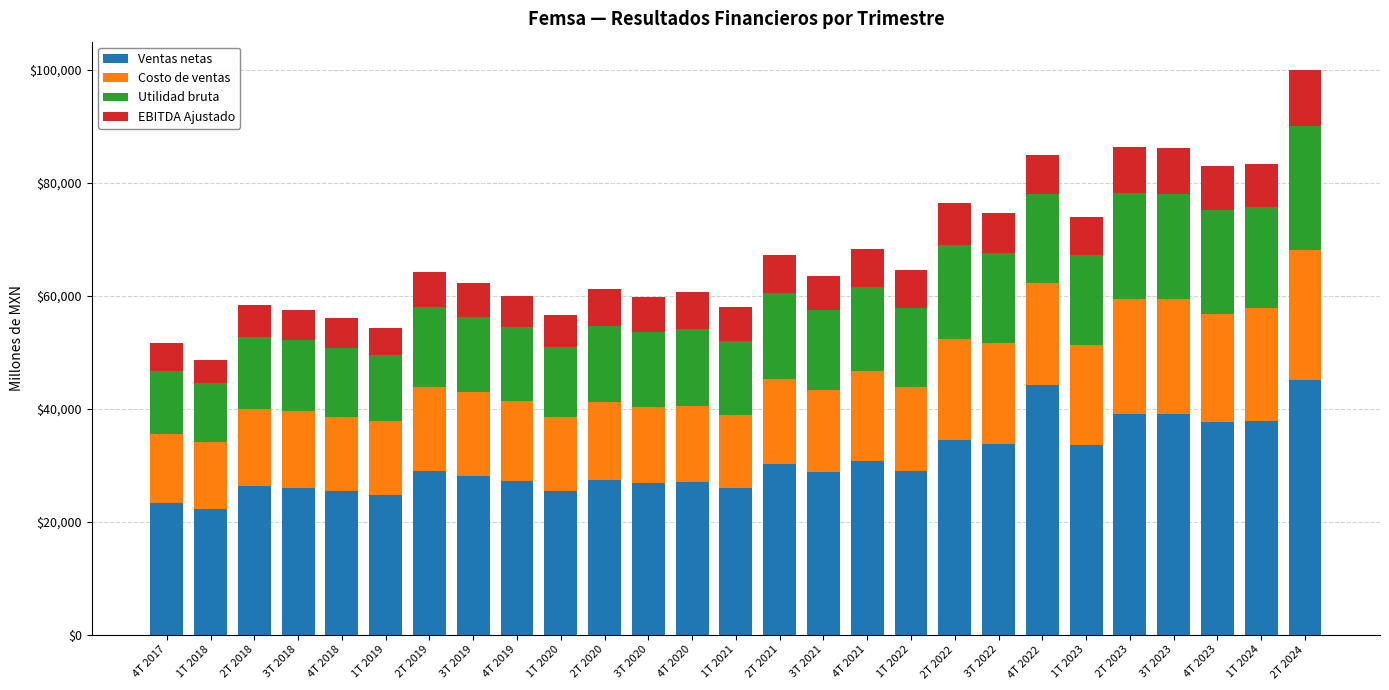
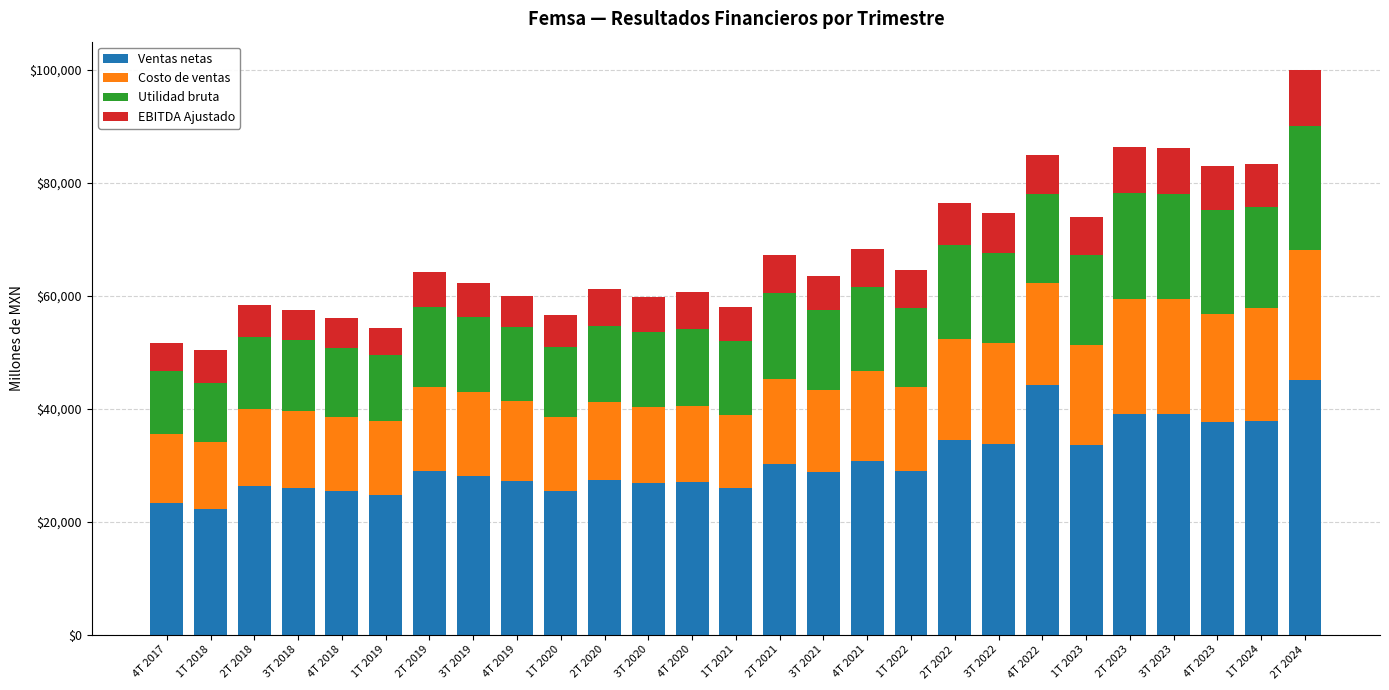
  {
    "Ventas netas": {
      "4T 2017": "$23,000",
      "1T 2018": "$22,000",
      "2T 2018": "$26,000",
      "3T 2018": "$26,000",
      "4T 2018": "$25,000",
      "1T 2019": "$25,000",
      "2T 2019": "$29,000",
      "3T 2019": "$28,000",
      "4T 2019": "$27,000",
      "1T 2020": "$26,000",
      "2T 2020": "$27,000",
      "3T 2020": "$27,000",
      "4T 2020": "$27,000",
      "1T 2021": "$26,000",
      "2T 2021": "$30,000",
      "3T 2021": "$29,000",
      "4T 2021": "$31,000",
      "1T 2022": "$29,000",
      "2T 2022": "$34,000",
      "3T 2022": "$34,000",
      "4T 2022": "$44,000",
      "1T 2023": "$34,000",
      "2T 2023": "$39,000",
      "3T 2023": "$39,000",
      "4T 2023": "$38,000",
      "1T 2024": "$38,000",
      "2T 2024": "$45,000"
    },
    "Costo de ventas": {
      "4T 2017": "$12,000",
      "1T 2018": "$12,000",
      "2T 2018": "$14,000",
      "3T 2018": "$14,000",
      "4T 2018": "$13,000",
      "1T 2019": "$13,000",
      "2T 2019": "$15,000",
      "3T 2019": "$15,000",
      "4T 2019": "$14,000",
      "1T 2020": "$13,000",
      "2T 2020": "$14,000",
      "3T 2020": "$14,000",
      "4T 2020": "$13,000",
      "1T 2021": "$13,000",
      "2T 2021": "$15,000",
      "3T 2021": "$15,000",
      "4T 2021": "$16,000",
      "1T 2022": "$15,000",
      "2T 2022": "$18,000",
      "3T 2022": "$18,000",
      "4T 2022": "$18,000",
      "1T 2023": "$18,000",
      "2T 2023": "$20,000",
      "3T 2023": "$20,000",
      "4T 2023": "$19,000",
      "1T 2024": "$20,000",
      "2T 2024": "$23,000"
    },
    "Utilidad bruta": {
      "4T 2017": "$11,000",
      "1T 2018": "$10,000",
      "2T 2018": "$13,000",
      "3T 2018": "$13,000",
      "4T 2018": "$12,000",
      "1T 2019": "$12,000",
      "2T 2019": "$14,000",
      "3T 2019": "$13,000",
      "4T 2019": "$13,000",
      "1T 2020": "$12,000",
      "2T 2020": "$13,000",
      "3T 2020": "$13,000",
      "4T 2020": "$14,000",
      "1T 2021": "$13,000",
      "2T 2021": "$15,000",
      "3T 2021": "$14,000",
      "4T 2021": "$15,000",
      "1T 2022": "$14,000",
      "2T 2022": "$16,000",
      "3T 2022": "$16,000",
      "4T 2022": "$16,000",
      "1T 2023": "$16,000",
      "2T 2023": "$19,000",
      "3T 2023": "$19,000",
      "4T 2023": "$18,000",
      "1T 2024": "$18,000",
      "2T 2024": "$22,000"
    },
    "EBITDA Ajustado": {
      "4T 2017": "$5,000",
-     "1T 2018": "$4,000",
+     "1T 2018": "$6,000",
      "2T 2018": "$6,000",
      "3T 2018": "$5,000",
      "4T 2018": "$5,000",
      "1T 2019": "$5,000",
      "2T 2019": "$6,000",
      "3T 2019": "$6,000",
      "4T 2019": "$6,000",
      "1T 2020": "$6,000",
      "2T 2020": "$6,000",
      "3T 2020": "$6,000",
      "4T 2020": "$7,000",
      "1T 2021": "$6,000",
      "2T 2021": "$7,000",
      "3T 2021": "$6,000",
      "4T 2021": "$7,000",
      "1T 2022": "$7,000",
      "2T 2022": "$8,000",
      "3T 2022": "$7,000",
      "4T 2022": "$7,000",
      "1T 2023": "$7,000",
      "2T 2023": "$8,000",
      "3T 2023": "$8,000",
      "4T 2023": "$8,000",
      "1T 2024": "$8,000",
      "2T 2024": "$10,000"
    }
  }
